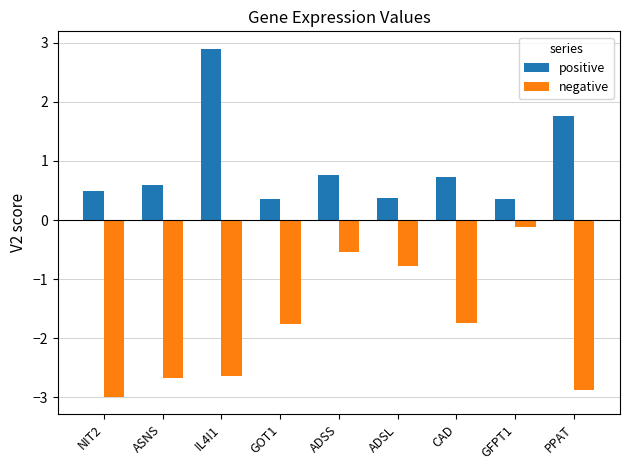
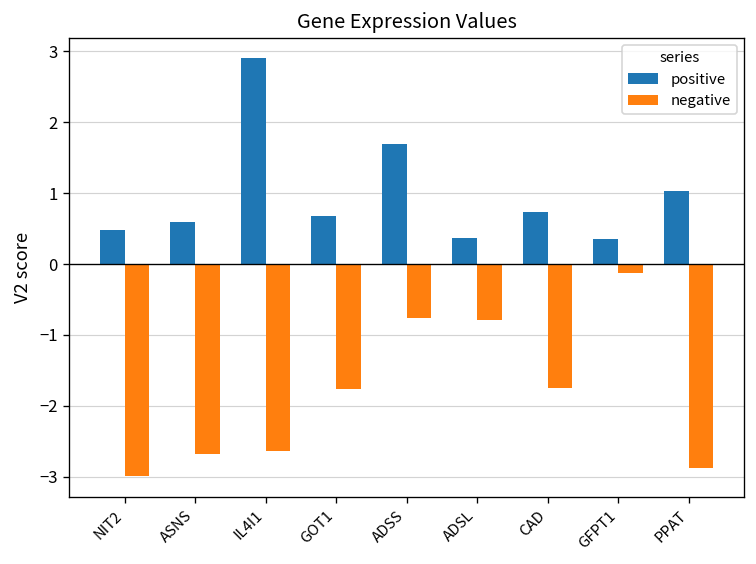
  {
    "positive": {
      "NIT2": 0.5,
      "ASNS": 0.6,
      "IL4I1": 2.9,
-     "GOT1": 0.3,
-     "ADSS": 0.8,
+     "GOT1": 0.7,
+     "ADSS": 1.7,
      "ADSL": 0.4,
      "CAD": 0.7,
      "GFPT1": 0.4,
-     "PPAT": 1.8
+     "PPAT": 1.0
    },
    "negative": {
      "NIT2": -3.0,
      "ASNS": -2.7,
      "IL4I1": -2.6,
      "GOT1": -1.8,
-     "ADSS": -0.5,
+     "ADSS": -0.8,
      "ADSL": -0.8,
      "CAD": -1.7,
      "GFPT1": -0.1,
      "PPAT": -2.9
    }
  }
